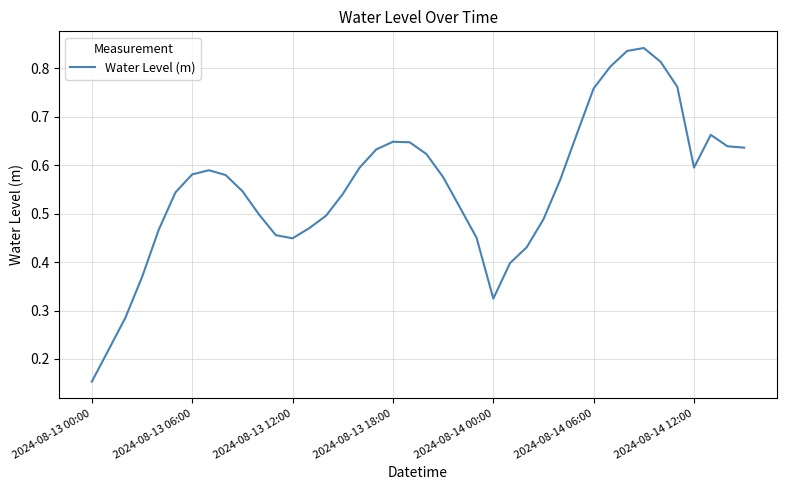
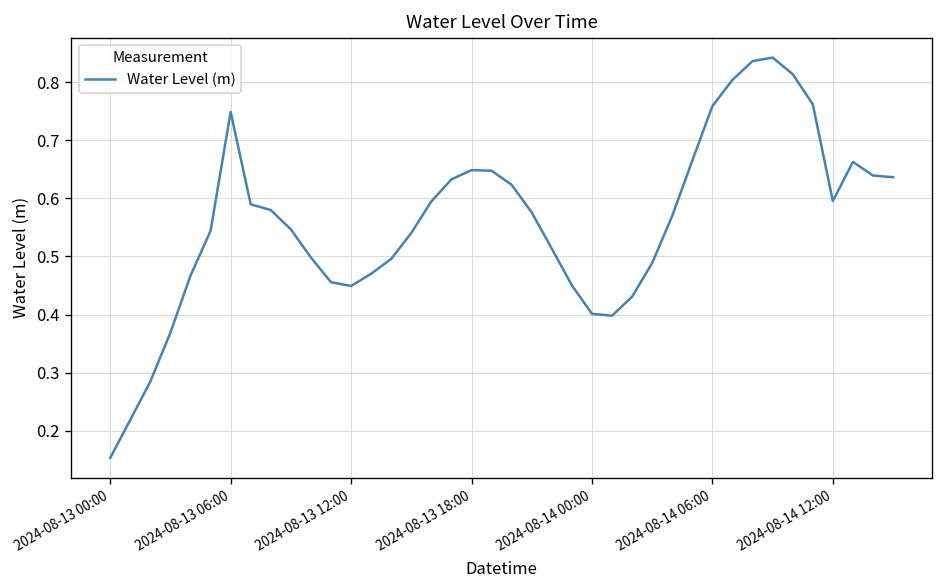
  {
    "2024-08-13 00:00": 0.15,
-   "2024-08-13 06:00": 0.58,
+   "2024-08-13 06:00": 0.75,
    "2024-08-13 12:00": 0.45,
    "2024-08-13 18:00": 0.65,
-   "2024-08-14 00:00": 0.32,
+   "2024-08-14 00:00": 0.40,
    "2024-08-14 06:00": 0.76,
    "2024-08-14 12:00": 0.60
  }
